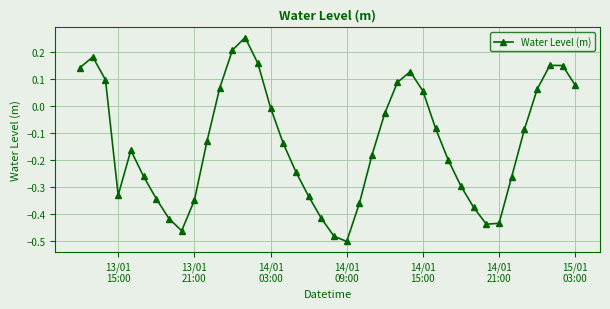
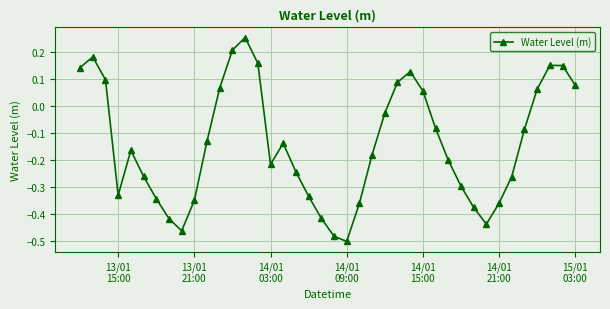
  {
    "13/01 15:00": -0.33,
    "13/01 21:00": -0.35,
-   "14/01 03:00": 0.00,
+   "14/01 03:00": -0.22,
    "14/01 09:00": -0.50,
    "14/01 15:00": 0.06,
-   "14/01 21:00": -0.43,
+   "14/01 21:00": -0.36,
    "15/01 03:00": 0.08
  }
